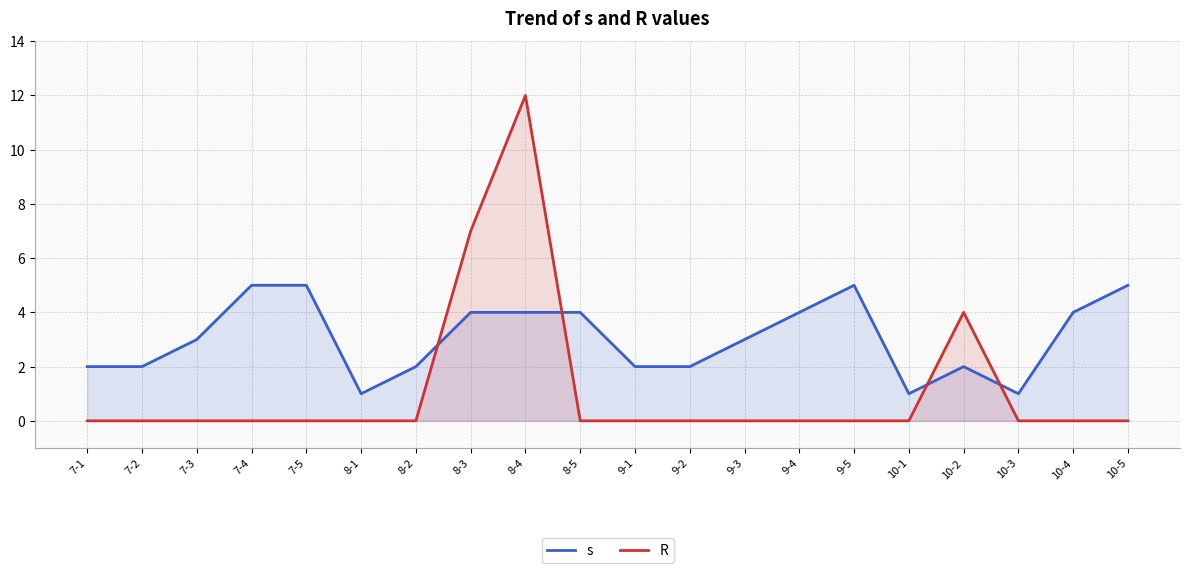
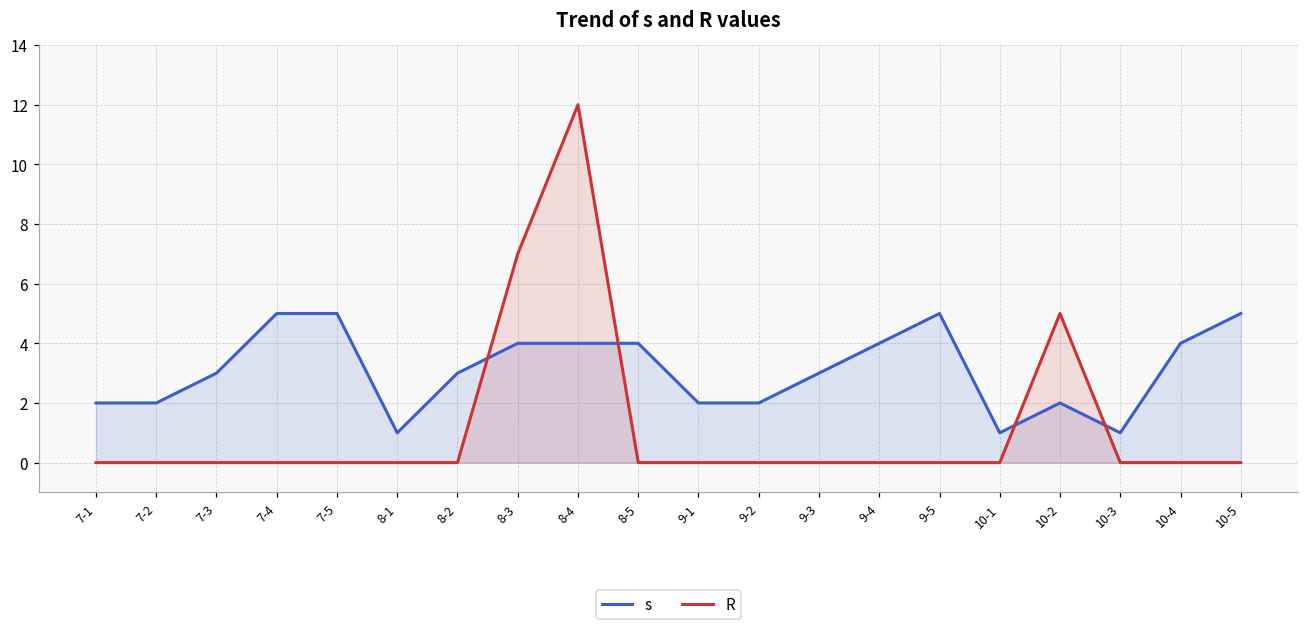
  {
    "s": {
      "7-1": 2,
      "7-2": 2,
      "7-3": 3,
      "7-4": 5,
      "7-5": 5,
      "8-1": 1,
-     "8-2": 2,
+     "8-2": 3,
      "8-3": 4,
      "8-4": 4,
      "8-5": 4,
      "9-1": 2,
      "9-2": 2,
      "9-3": 3,
      "9-4": 4,
      "9-5": 5,
      "10-1": 1,
      "10-2": 2,
      "10-3": 1,
      "10-4": 4,
      "10-5": 5
    },
    "R": {
      "7-1": 0,
      "7-2": 0,
      "7-3": 0,
      "7-4": 0,
      "7-5": 0,
      "8-1": 0,
      "8-2": 0,
      "8-3": 7,
      "8-4": 12,
      "8-5": 0,
      "9-1": 0,
      "9-2": 0,
      "9-3": 0,
      "9-4": 0,
      "9-5": 0,
      "10-1": 0,
-     "10-2": 4,
+     "10-2": 5,
      "10-3": 0,
      "10-4": 0,
      "10-5": 0
    }
  }
